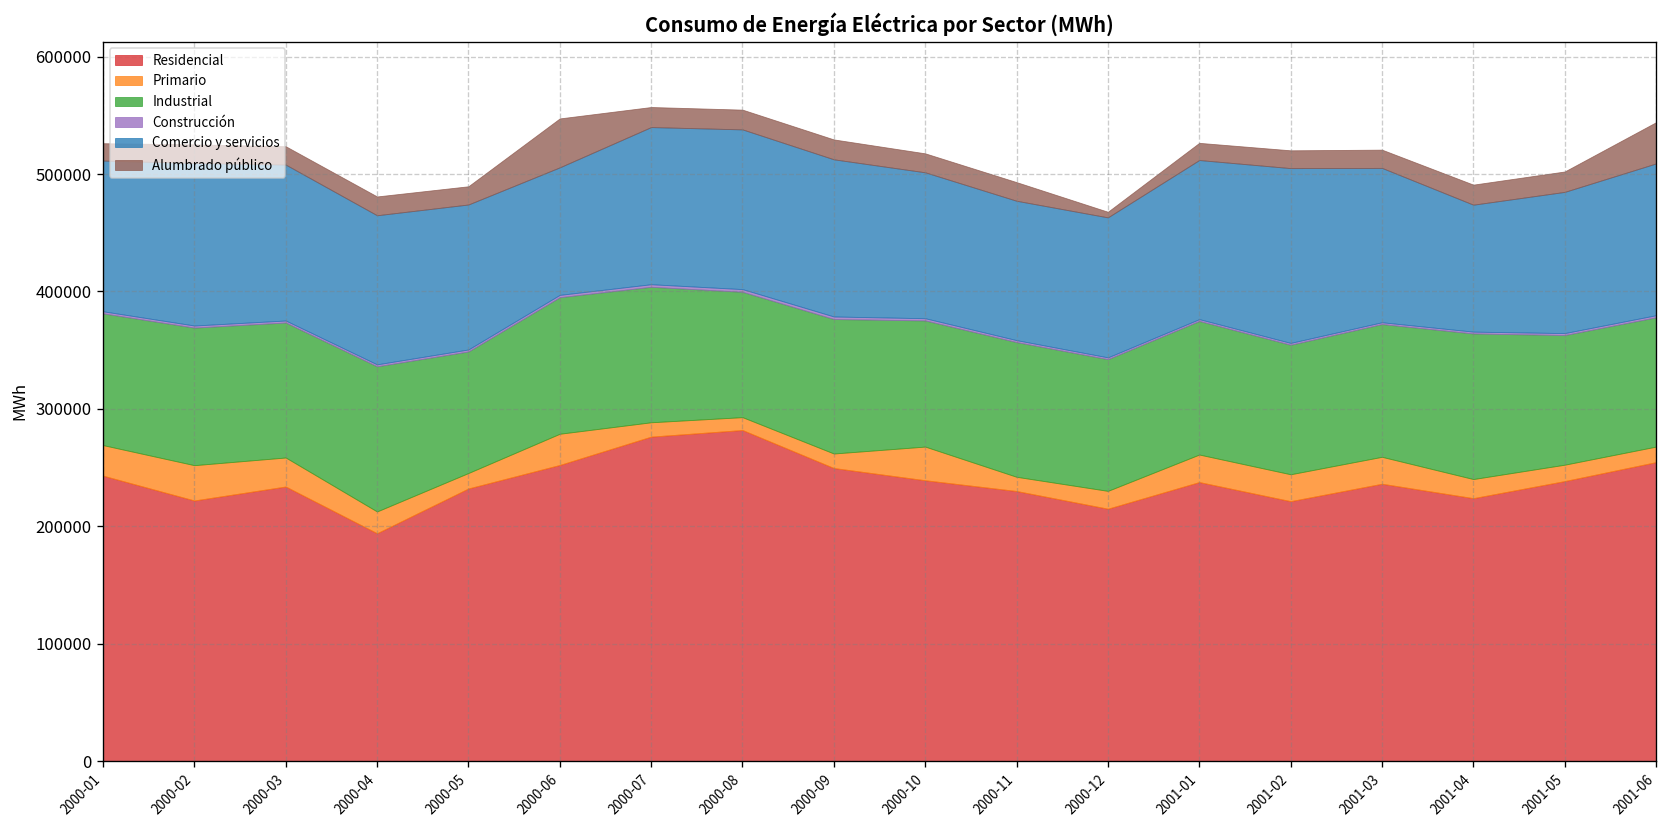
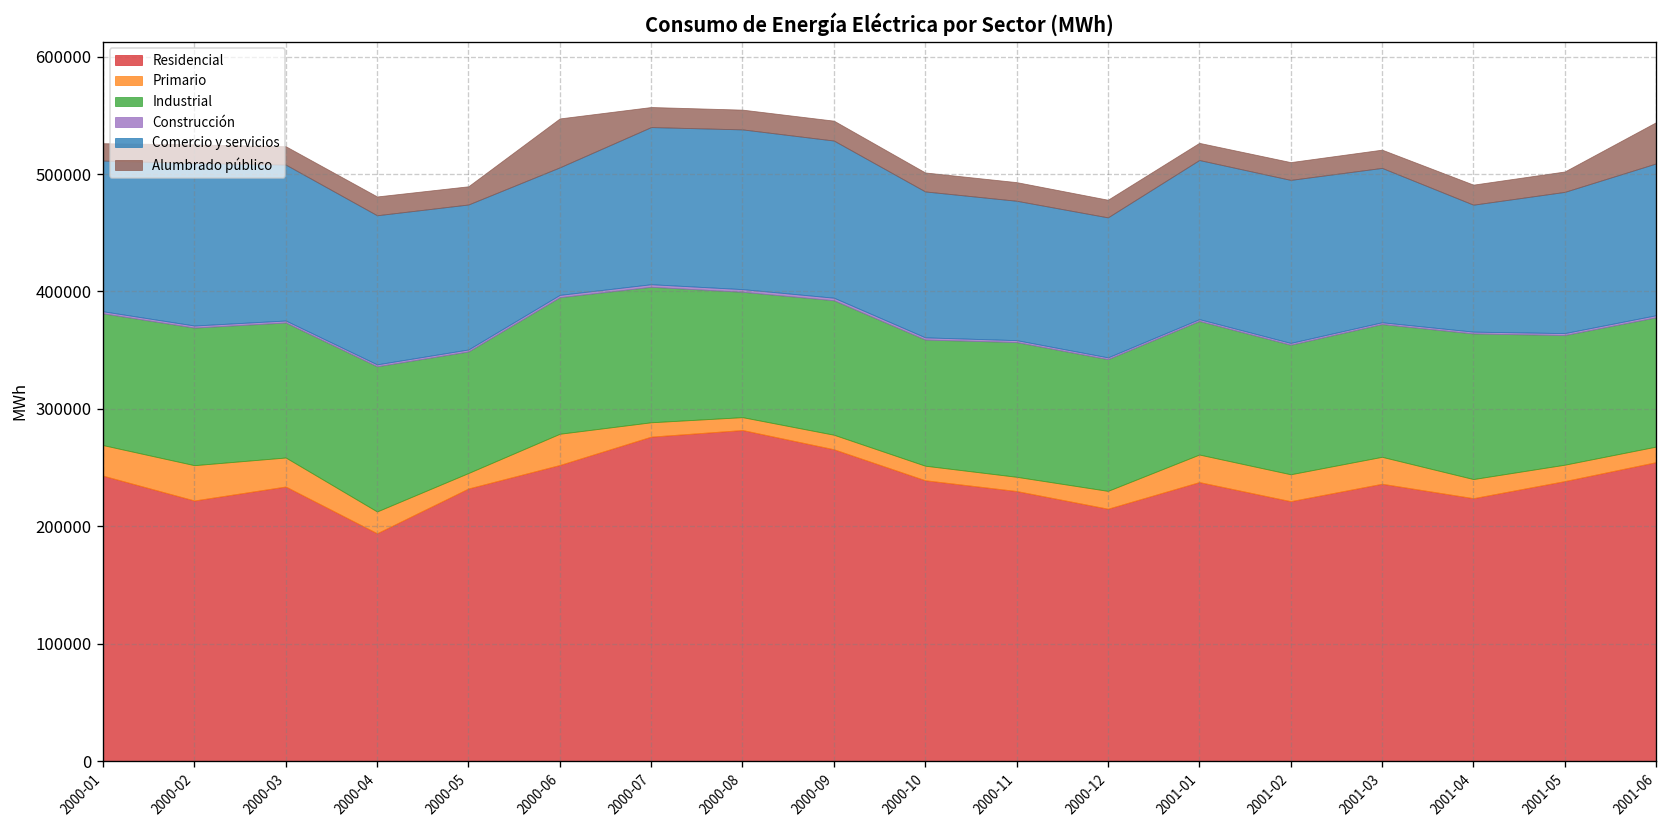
  {
    "Residencial": {
      "2000-01": 240000,
      "2000-02": 220000,
      "2000-03": 230000,
      "2000-04": 190000,
      "2000-05": 230000,
      "2000-06": 250000,
      "2000-07": 280000,
      "2000-08": 280000,
-     "2000-09": 250000,
+     "2000-09": 270000,
      "2000-10": 240000,
      "2000-11": 230000,
      "2000-12": 220000,
      "2001-01": 240000,
      "2001-02": 220000,
      "2001-03": 240000,
      "2001-04": 220000,
      "2001-05": 240000,
      "2001-06": 250000
    },
    "Primario": {
      "2000-01": 30000,
      "2000-02": 30000,
      "2000-03": 20000,
      "2000-04": 20000,
      "2000-05": 10000,
      "2000-06": 30000,
      "2000-07": 10000,
      "2000-08": 10000,
      "2000-09": 10000,
-     "2000-10": 30000,
+     "2000-10": 10000,
      "2000-11": 10000,
      "2000-12": 20000,
      "2001-01": 20000,
      "2001-02": 20000,
      "2001-03": 20000,
      "2001-04": 20000,
      "2001-05": 10000,
      "2001-06": 10000
    },
    "Comercio y servicios": {
      "2000-01": 130000,
      "2000-03": 130000,
      "2000-04": 130000,
      "2000-05": 120000,
      "2000-06": 110000,
      "2000-07": 130000,
      "2000-08": 140000,
      "2000-09": 130000,
      "2000-10": 120000,
      "2000-11": 120000,
      "2000-12": 120000,
      "2001-01": 140000,
-     "2001-02": 150000,
+     "2001-02": 140000,
      "2001-03": 130000,
      "2001-04": 110000,
      "2001-05": 120000,
      "2001-06": 130000
    },
    "Alumbrado público": {
      "2000-01": 10000,
      "2000-03": 20000,
      "2000-04": 20000,
      "2000-05": 20000,
      "2000-06": 40000,
      "2000-07": 20000,
      "2000-08": 20000,
      "2000-09": 20000,
      "2000-10": 20000,
      "2000-11": 20000,
-     "2000-12": 0,
+     "2000-12": 20000,
      "2001-01": 10000,
      "2001-02": 20000,
      "2001-03": 20000,
      "2001-04": 20000,
      "2001-05": 20000,
      "2001-06": 40000
    }
  }
